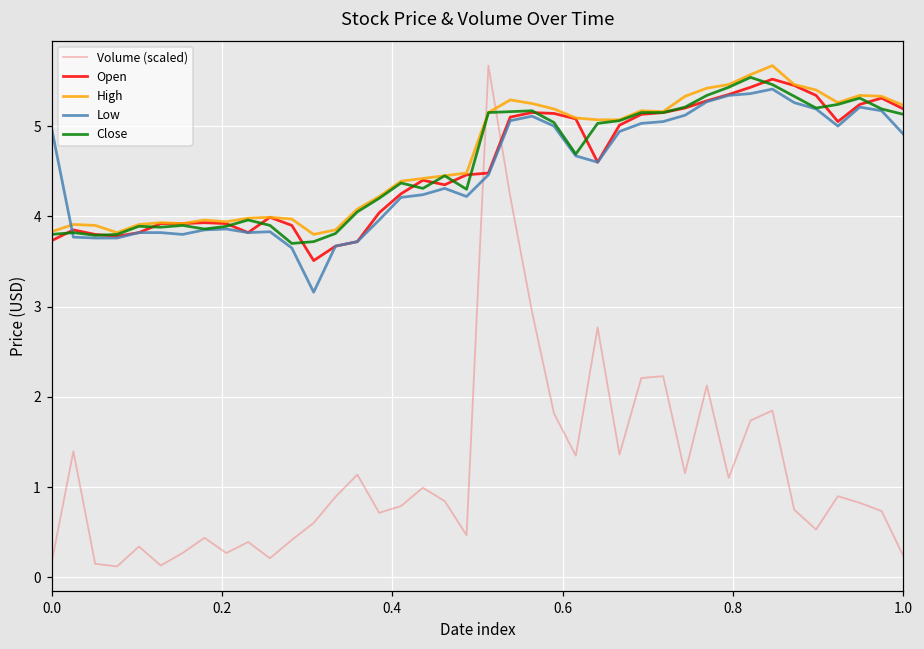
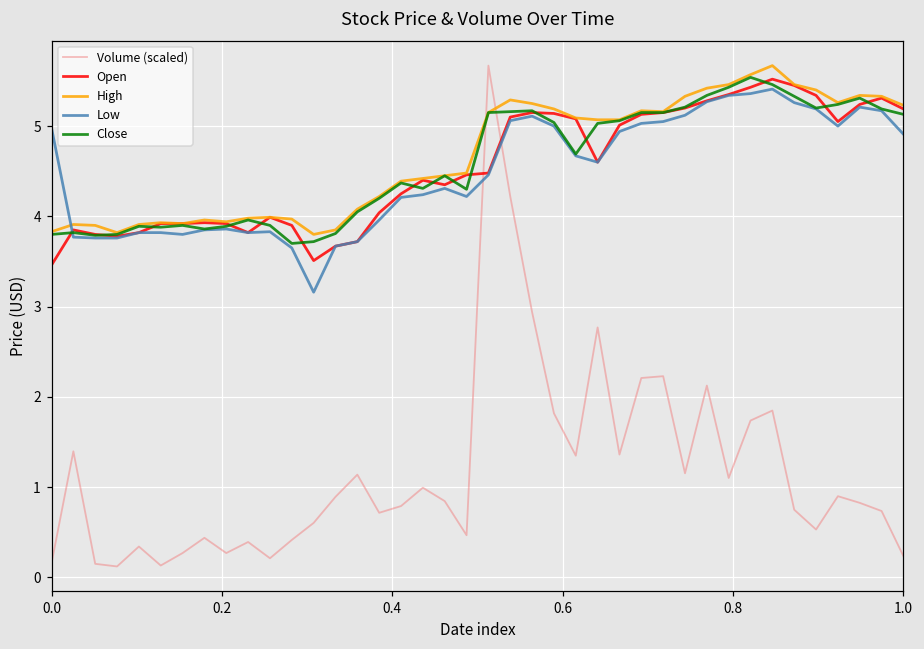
  {
    "Volume (scaled)": {
      "0.0": 0.2,
      "1.0": 0.2
    },
    "Open": {
-     "0.0": 3.7,
+     "0.0": 3.5,
      "1.0": 5.2
    },
    "High": {
      "1.0": 5.2
    },
    "Low": {
      "0.0": 5.0,
      "1.0": 4.9
    },
    "Close": {
      "1.0": 5.1
    }
  }
